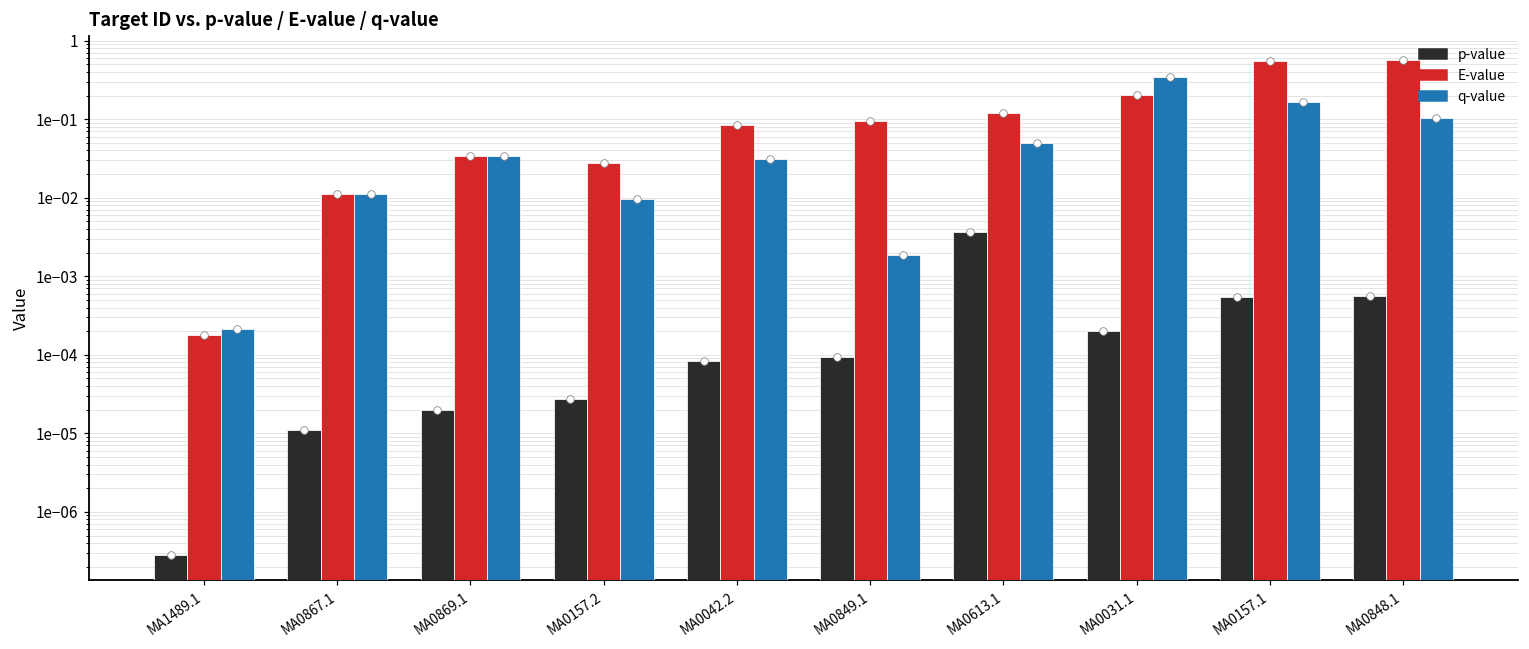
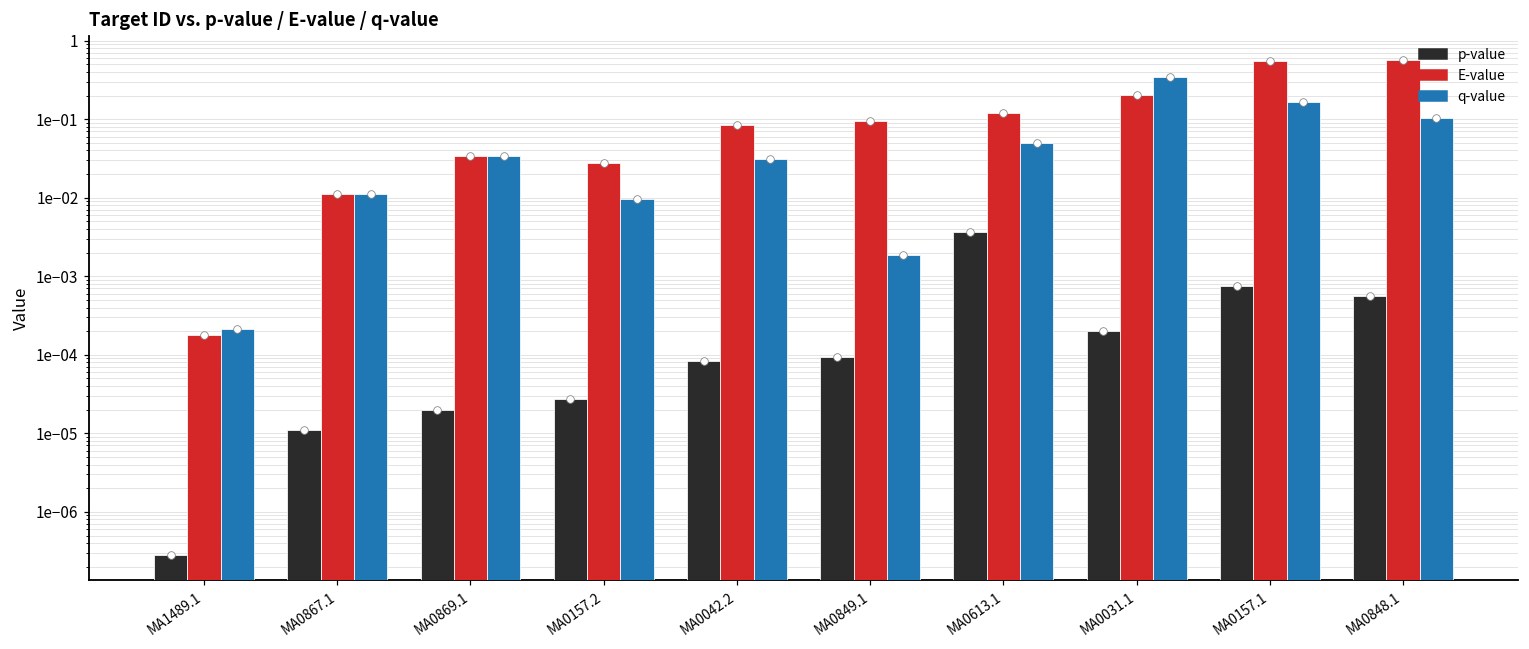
  {
    "p-value": {
      "MA1489.1": 0.00000028,
      "MA0867.1": 0.000011,
      "MA0869.1": 0.000020,
      "MA0157.2": 0.000028,
      "MA0042.2": 0.00008,
      "MA0849.1": 0.0001,
      "MA0613.1": 0.004,
      "MA0031.1": 0.0002,
-     "MA0157.1": 0.0005,
+     "MA0157.1": 0.0007,
      "MA0848.1": 0.0006
    },
    "E-value": {
      "MA1489.1": 0.00018,
      "MA0867.1": 0.011,
      "MA0869.1": 0.03,
      "MA0157.2": 0.028,
      "MA0042.2": 0.09,
      "MA0849.1": 0.09,
      "MA0613.1": 0.12,
      "MA0031.1": 0.20,
      "MA0157.1": 0.5,
      "MA0848.1": 0.6
    },
    "q-value": {
      "MA1489.1": 0.0002,
      "MA0867.1": 0.011,
      "MA0869.1": 0.03,
      "MA0157.2": 0.010,
      "MA0042.2": 0.031,
      "MA0849.1": 0.0018,
      "MA0613.1": 0.05,
      "MA0031.1": 0.3,
      "MA0157.1": 0.16,
      "MA0848.1": 0.10
    }
  }
